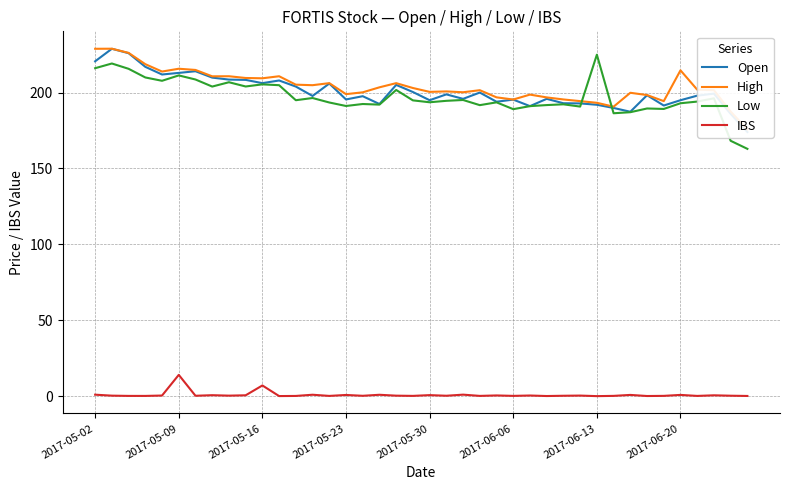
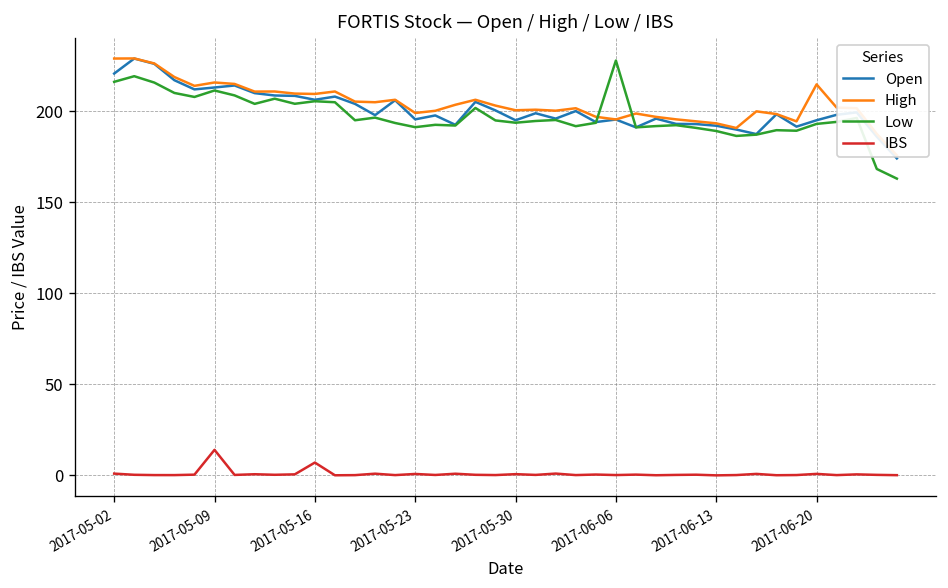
  {
    "Open": {
      "2017-05-02": 221,
      "2017-05-23": 196,
      "2017-06-20": 195
    },
    "High": {
      "2017-05-02": 229,
      "2017-05-09": 216,
      "2017-05-16": 209,
      "2017-05-23": 199,
      "2017-05-30": 201,
      "2017-06-20": 215
    },
    "Low": {
      "2017-05-02": 216,
      "2017-05-23": 191,
-     "2017-06-06": 189,
-     "2017-06-13": 225,
+     "2017-06-06": 228,
+     "2017-06-13": 189,
      "2017-06-20": 193
    },
    "IBS": {
      "2017-05-02": 1,
      "2017-05-09": 14,
      "2017-05-16": 7,
      "2017-05-23": 1,
      "2017-05-30": 1,
      "2017-06-06": 0,
      "2017-06-13": 0,
      "2017-06-20": 1
    }
  }
